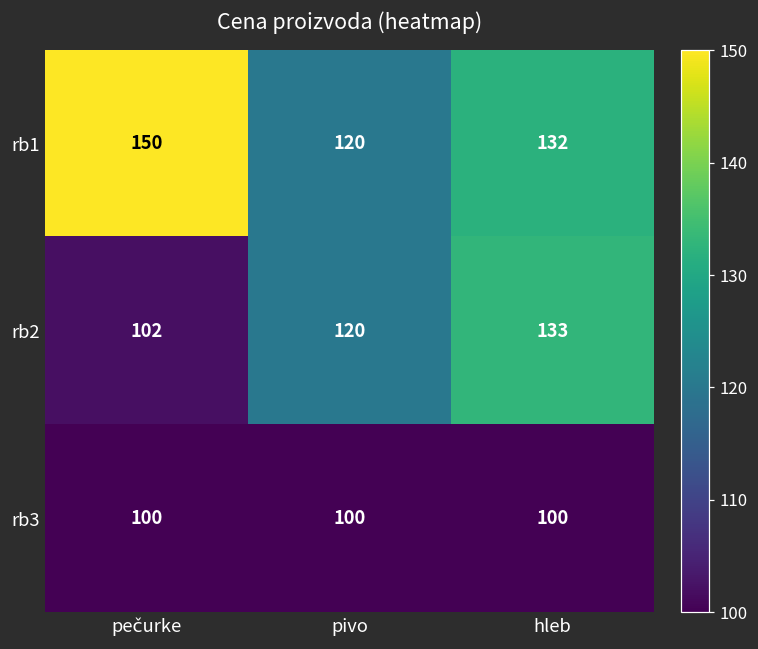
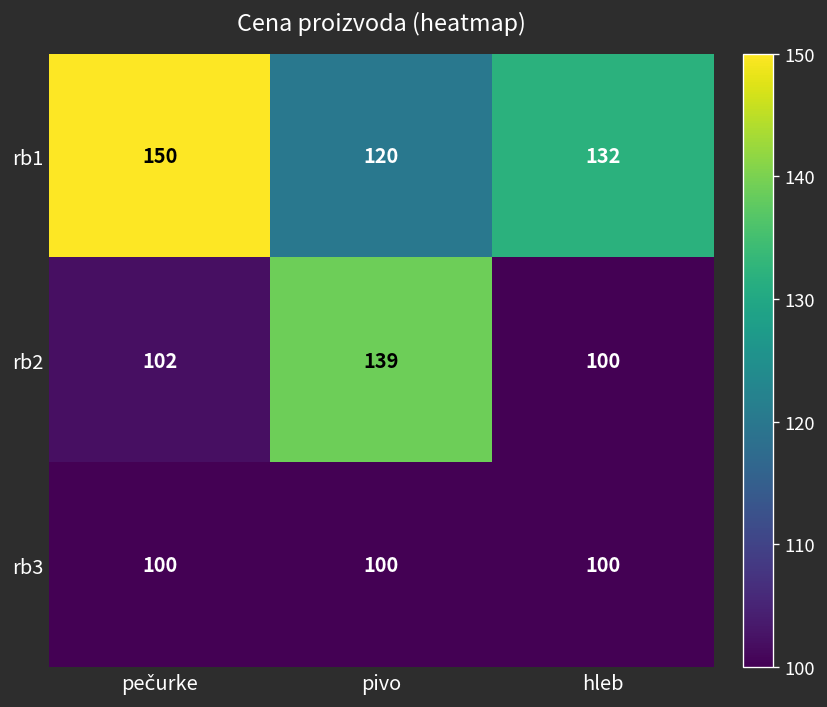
  {
    "rb1": {
      "pečurke": 150,
      "pivo": 120,
      "hleb": 132
    },
    "rb2": {
      "pečurke": 102,
-     "pivo": 120,
-     "hleb": 133
+     "pivo": 139,
+     "hleb": 100
    },
    "rb3": {
      "pečurke": 100,
      "pivo": 100,
      "hleb": 100
    }
  }
